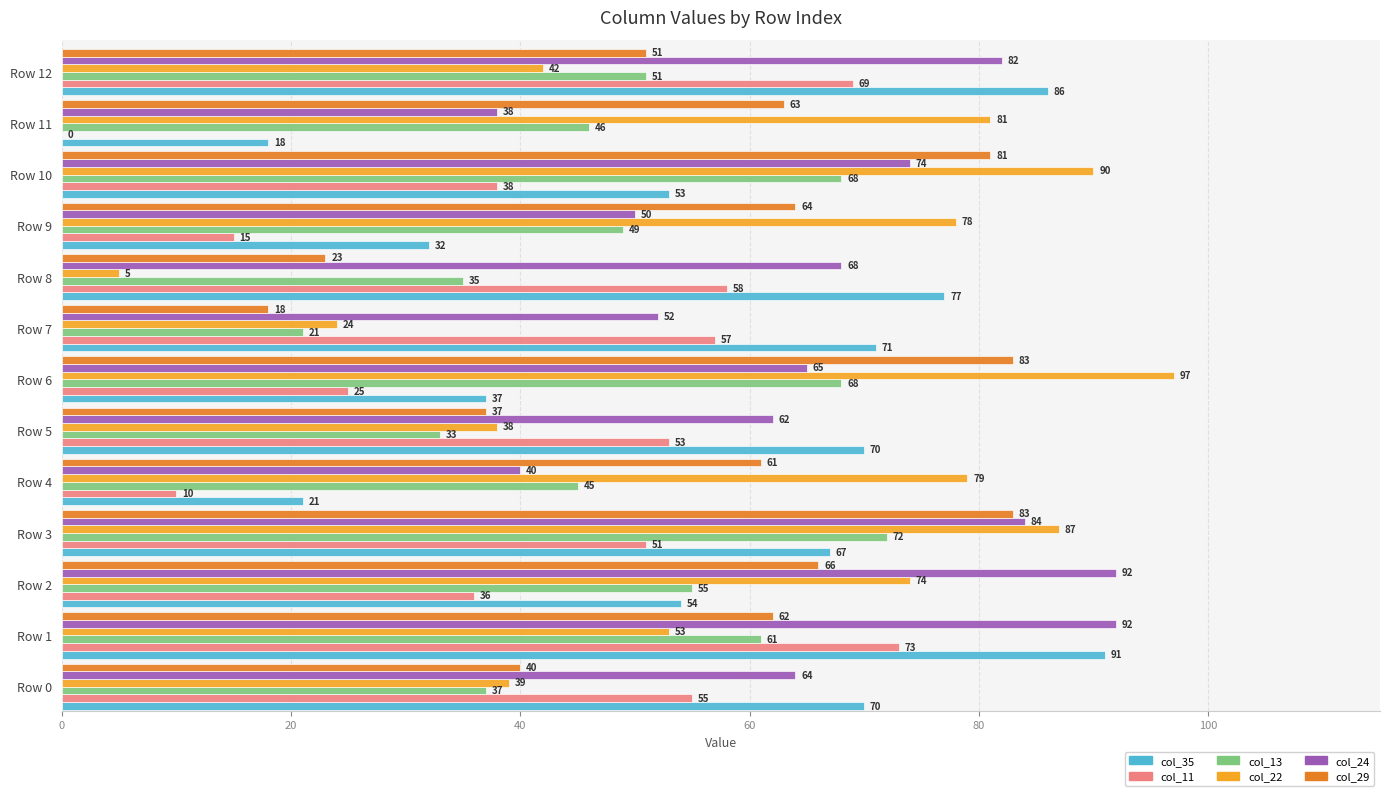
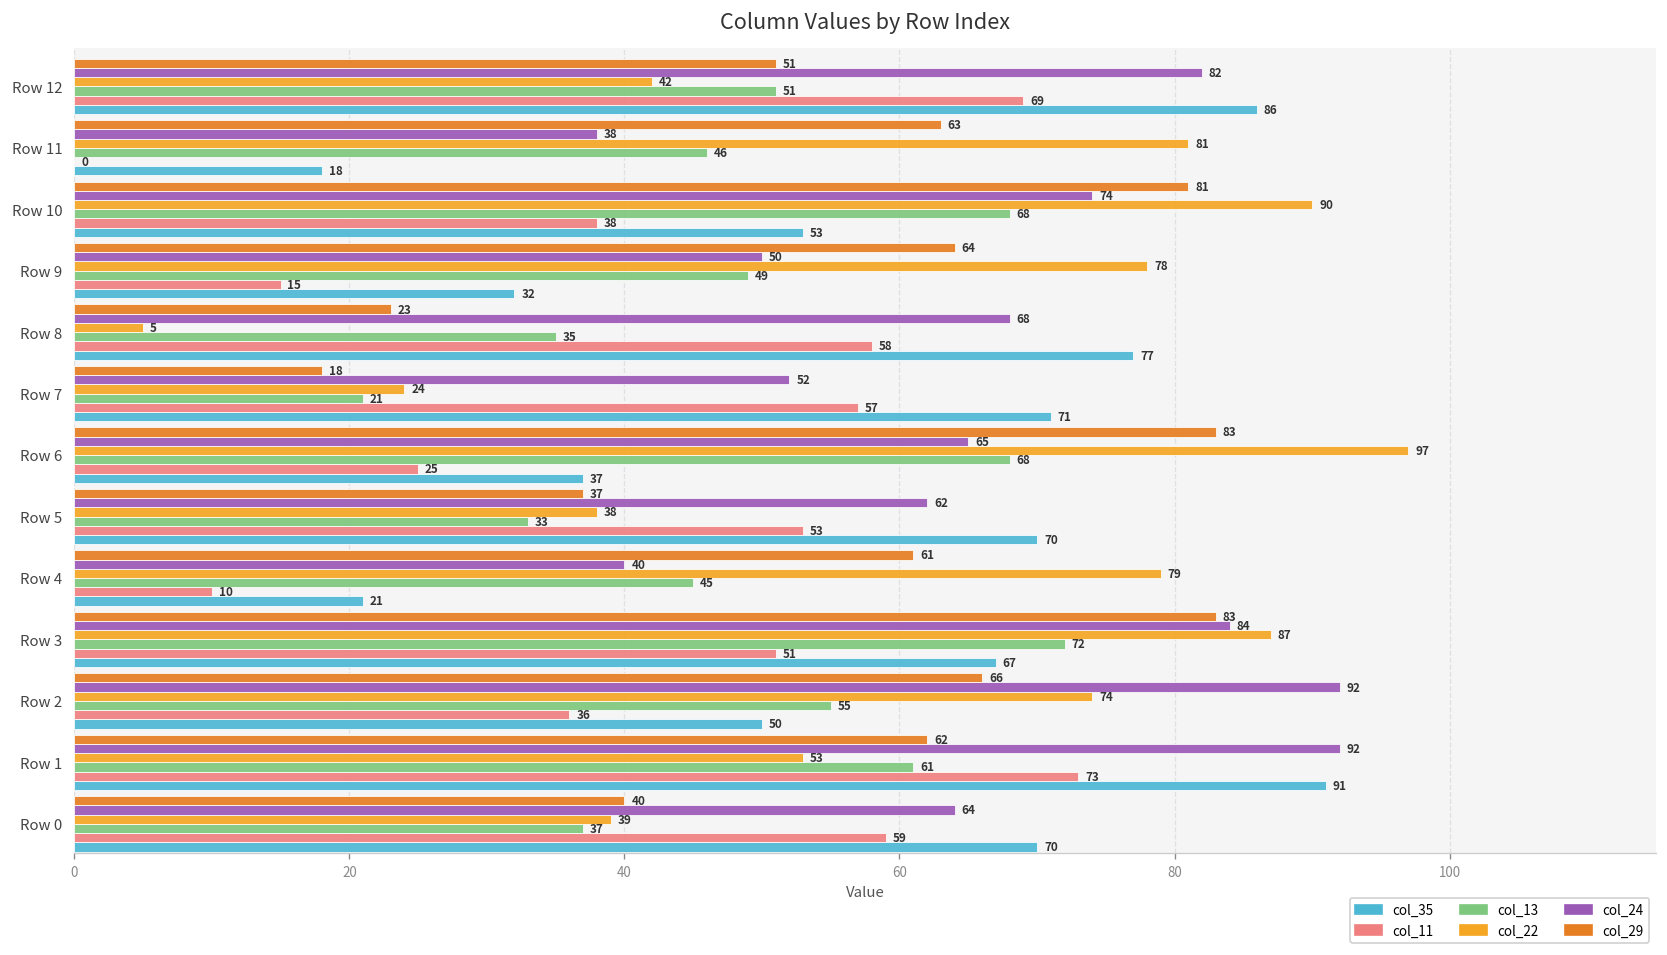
  {
    "col_35": {
      "Row 12": 86,
      "Row 11": 18,
      "Row 10": 53,
      "Row 9": 32,
      "Row 8": 77,
      "Row 7": 71,
      "Row 6": 37,
      "Row 5": 70,
      "Row 4": 21,
      "Row 3": 67,
-     "Row 2": 54,
+     "Row 2": 50,
      "Row 1": 91,
      "Row 0": 70
    },
    "col_11": {
      "Row 12": 69,
      "Row 11": 0,
      "Row 10": 38,
      "Row 9": 15,
      "Row 8": 58,
      "Row 7": 57,
      "Row 6": 25,
      "Row 5": 53,
      "Row 4": 10,
      "Row 3": 51,
      "Row 2": 36,
      "Row 1": 73,
-     "Row 0": 55
+     "Row 0": 59
    },
    "col_13": {
      "Row 12": 51,
      "Row 11": 46,
      "Row 10": 68,
      "Row 9": 49,
      "Row 8": 35,
      "Row 7": 21,
      "Row 6": 68,
      "Row 5": 33,
      "Row 4": 45,
      "Row 3": 72,
      "Row 2": 55,
      "Row 1": 61,
      "Row 0": 37
    },
    "col_24": {
      "Row 12": 82,
      "Row 11": 38,
      "Row 10": 74,
      "Row 9": 50,
      "Row 8": 68,
      "Row 7": 52,
      "Row 6": 65,
      "Row 5": 62,
      "Row 4": 40,
      "Row 3": 84,
      "Row 2": 92,
      "Row 1": 92,
      "Row 0": 64
    }
  }
